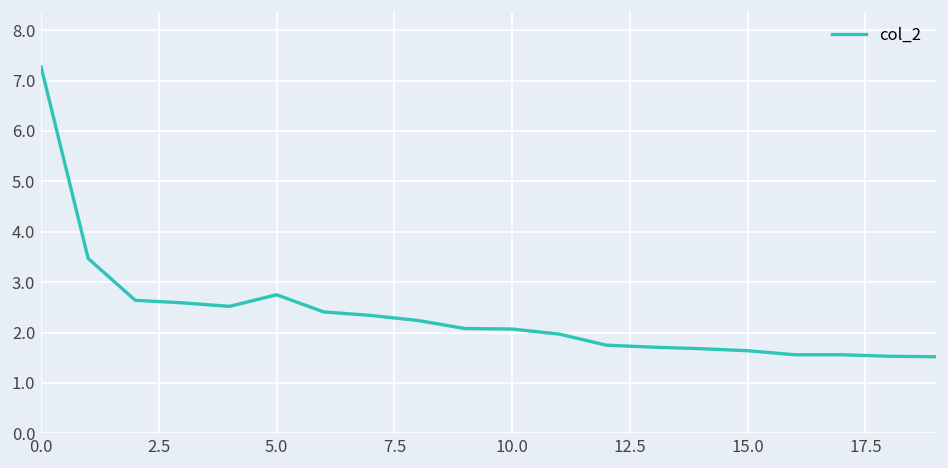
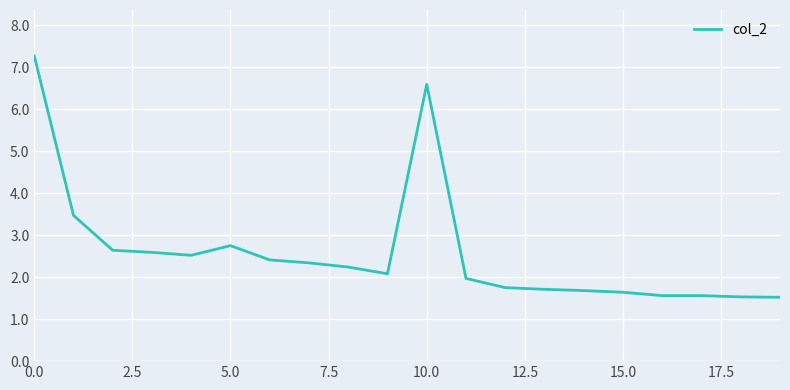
  {
    "0.0": 7.3,
    "5.0": 2.8,
-   "10.0": 2.1,
+   "10.0": 6.6,
    "15.0": 1.6
  }
